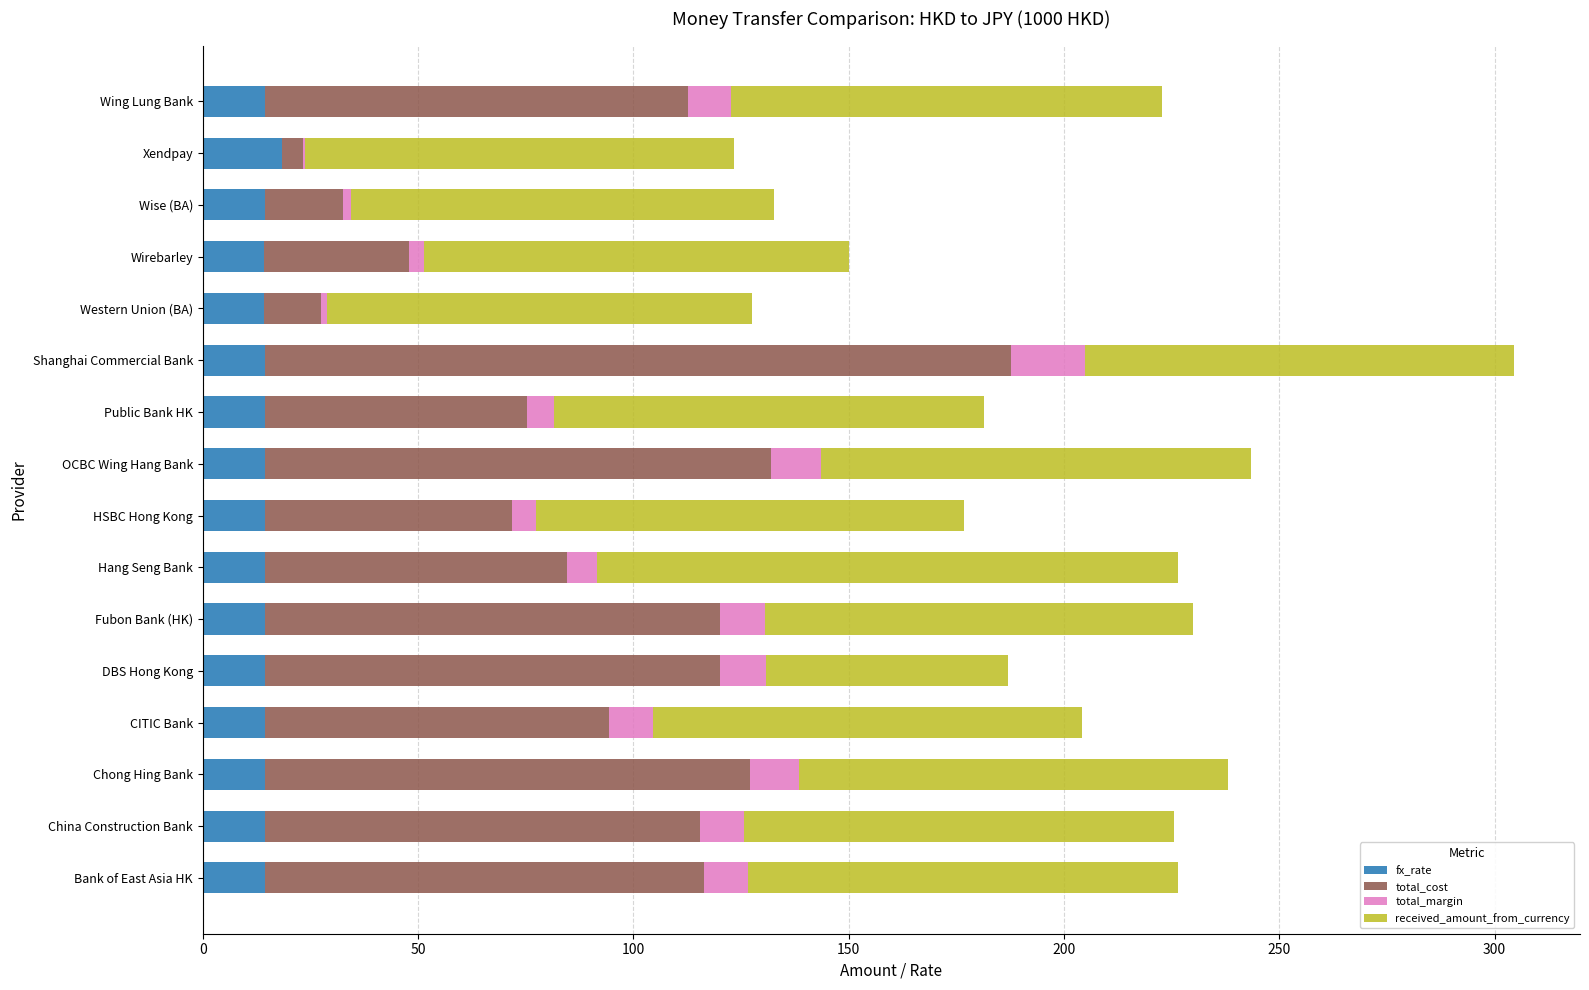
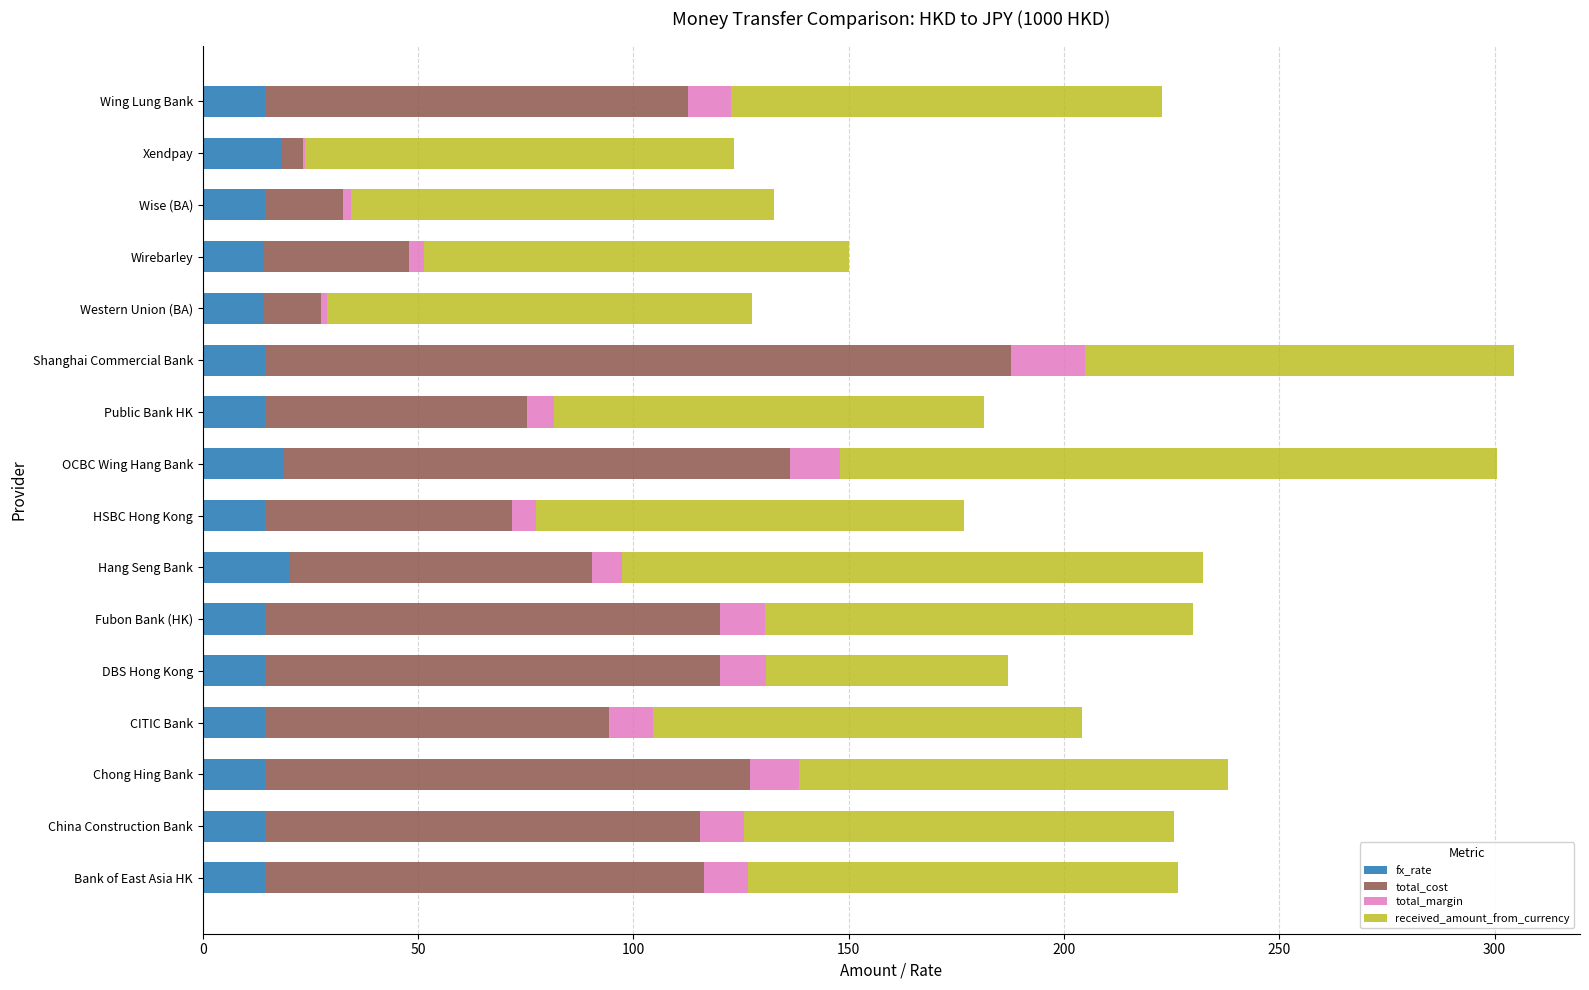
  {
    "fx_rate": {
      "Wing Lung Bank": 15,
      "Xendpay": 18,
      "Wise (BA)": 15,
      "Wirebarley": 14,
      "Western Union (BA)": 14,
      "Shanghai Commercial Bank": 15,
      "Public Bank HK": 15,
-     "OCBC Wing Hang Bank": 15,
+     "OCBC Wing Hang Bank": 19,
      "HSBC Hong Kong": 14,
-     "Hang Seng Bank": 14,
+     "Hang Seng Bank": 20,
      "Fubon Bank (HK)": 14,
      "DBS Hong Kong": 14,
      "CITIC Bank": 14,
      "Chong Hing Bank": 15,
      "China Construction Bank": 15,
      "Bank of East Asia HK": 15
    },
    "total_cost": {
      "Wing Lung Bank": 98,
      "Xendpay": 5,
      "Wise (BA)": 18,
      "Wirebarley": 34,
      "Western Union (BA)": 13,
      "Shanghai Commercial Bank": 173,
      "Public Bank HK": 61,
      "OCBC Wing Hang Bank": 117,
      "HSBC Hong Kong": 57,
      "Hang Seng Bank": 70,
      "Fubon Bank (HK)": 106,
      "DBS Hong Kong": 106,
      "CITIC Bank": 80,
      "Chong Hing Bank": 113,
      "China Construction Bank": 101,
      "Bank of East Asia HK": 102
    },
    "total_margin": {
      "Wing Lung Bank": 10,
      "Wise (BA)": 2,
      "Wirebarley": 3,
      "Western Union (BA)": 1,
      "Shanghai Commercial Bank": 17,
      "Public Bank HK": 6,
      "OCBC Wing Hang Bank": 12,
      "HSBC Hong Kong": 6,
      "Hang Seng Bank": 7,
      "Fubon Bank (HK)": 11,
      "DBS Hong Kong": 11,
      "CITIC Bank": 10,
      "Chong Hing Bank": 11,
      "China Construction Bank": 10,
      "Bank of East Asia HK": 10
    },
    "received_amount_from_currency": {
      "Wing Lung Bank": 100,
      "Xendpay": 99,
      "Wise (BA)": 98,
      "Wirebarley": 99,
      "Western Union (BA)": 99,
      "Shanghai Commercial Bank": 100,
      "Public Bank HK": 100,
-     "OCBC Wing Hang Bank": 100,
+     "OCBC Wing Hang Bank": 153,
      "HSBC Hong Kong": 99,
      "Hang Seng Bank": 135,
      "Fubon Bank (HK)": 99,
      "DBS Hong Kong": 56,
      "CITIC Bank": 100,
      "Chong Hing Bank": 100,
      "China Construction Bank": 100,
      "Bank of East Asia HK": 100
    }
  }
